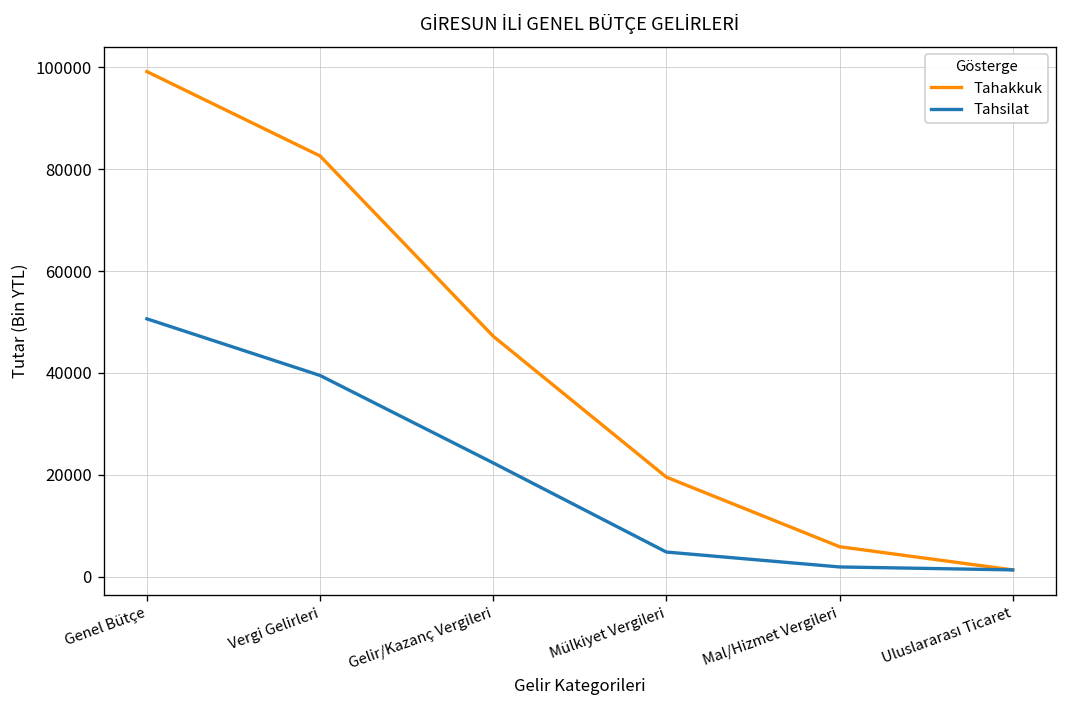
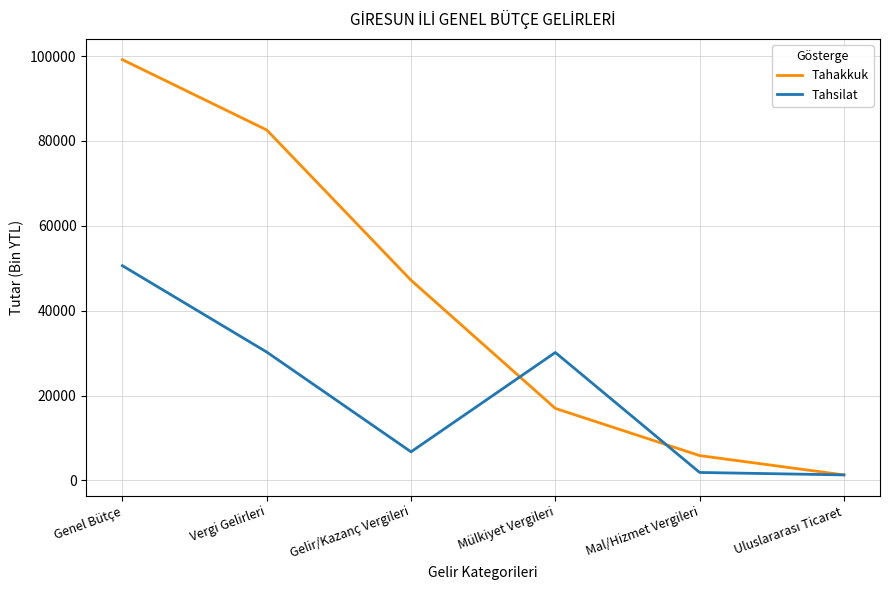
  {
    "Tahakkuk": {
      "Genel Bütçe": 99000,
      "Vergi Gelirleri": 83000,
      "Gelir/Kazanç Vergileri": 47000,
-     "Mülkiyet Vergileri": 20000,
+     "Mülkiyet Vergileri": 17000,
      "Mal/Hizmet Vergileri": 6000
    },
    "Tahsilat": {
      "Genel Bütçe": 51000,
-     "Vergi Gelirleri": 39000,
-     "Gelir/Kazanç Vergileri": 22000,
-     "Mülkiyet Vergileri": 5000,
+     "Vergi Gelirleri": 30000,
+     "Gelir/Kazanç Vergileri": 7000,
+     "Mülkiyet Vergileri": 30000,
      "Mal/Hizmet Vergileri": 2000
    }
  }
